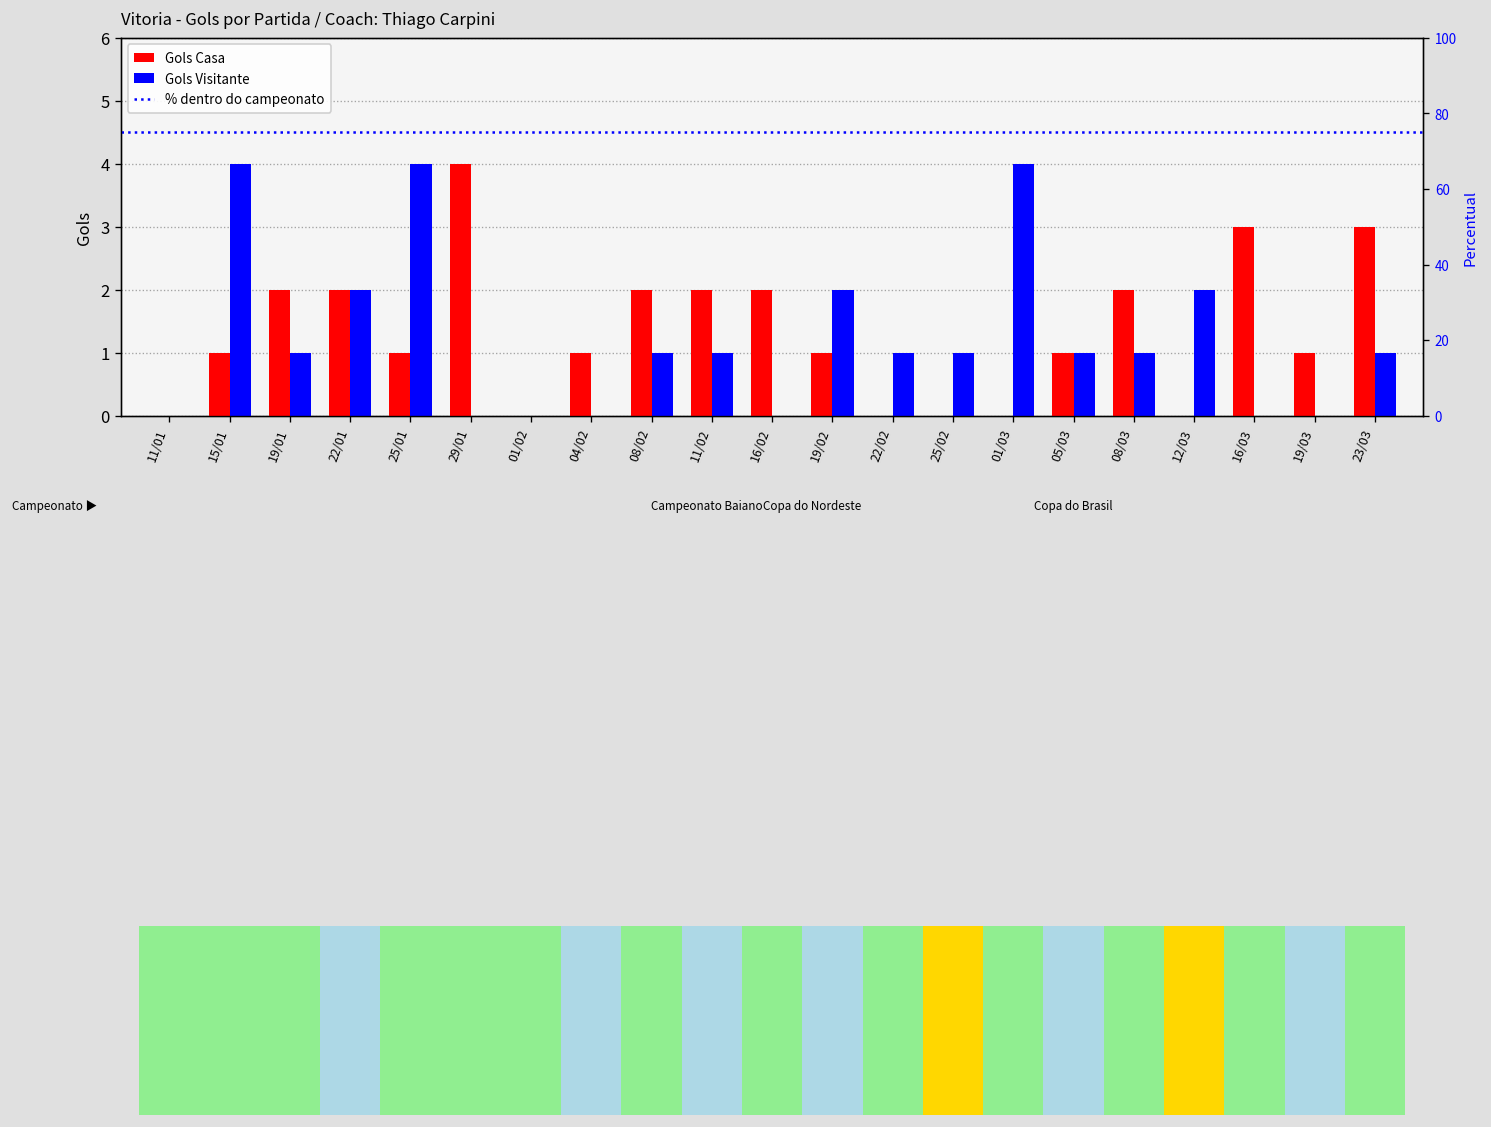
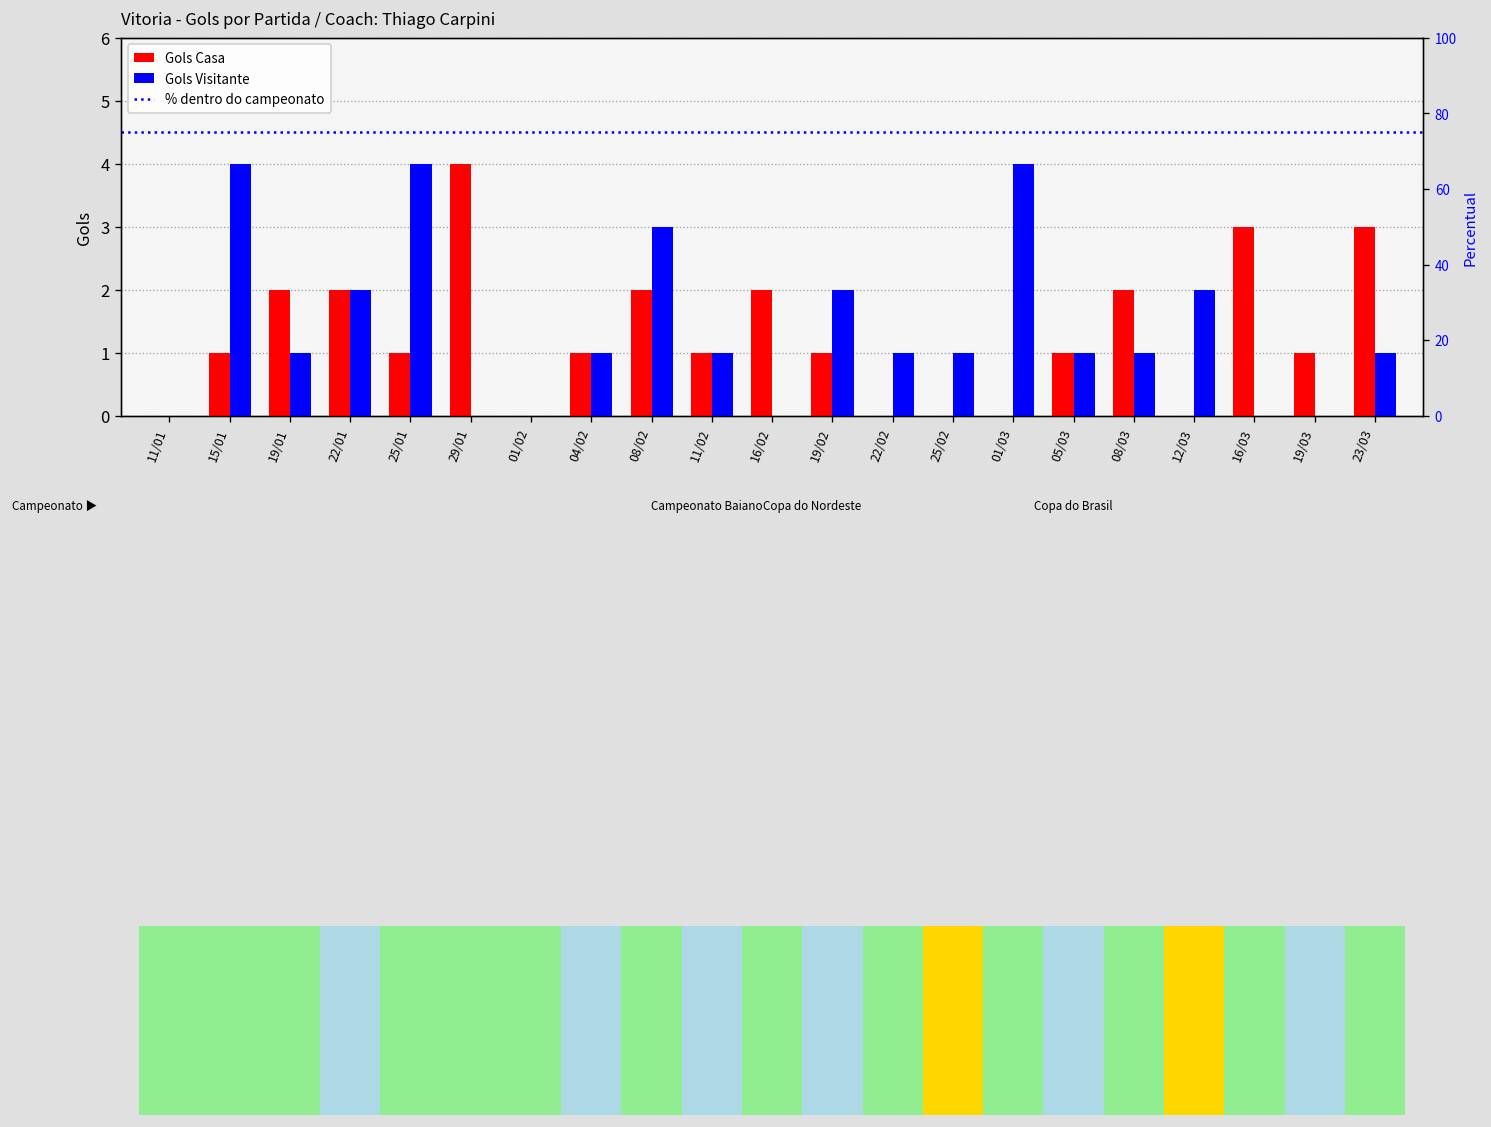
  {
    "Gols Casa": {
      "11/01": 0,
      "15/01": 1,
      "19/01": 2,
      "22/01": 2,
      "25/01": 1,
      "29/01": 4,
      "01/02": 0,
      "04/02": 1,
      "08/02": 2,
-     "11/02": 2,
+     "11/02": 1,
      "16/02": 2,
      "19/02": 1,
      "22/02": 0,
      "25/02": 0,
      "01/03": 0,
      "05/03": 1,
      "08/03": 2,
      "12/03": 0,
      "16/03": 3,
      "19/03": 1,
      "23/03": 3
    },
    "Gols Visitante": {
      "11/01": 0,
      "15/01": 4,
      "19/01": 1,
      "22/01": 2,
      "25/01": 4,
      "29/01": 0,
      "01/02": 0,
-     "04/02": 0,
-     "08/02": 1,
+     "04/02": 1,
+     "08/02": 3,
      "11/02": 1,
      "16/02": 0,
      "19/02": 2,
      "22/02": 1,
      "25/02": 1,
      "01/03": 4,
      "05/03": 1,
      "08/03": 1,
      "12/03": 2,
      "16/03": 0,
      "19/03": 0,
      "23/03": 1
    }
  }
